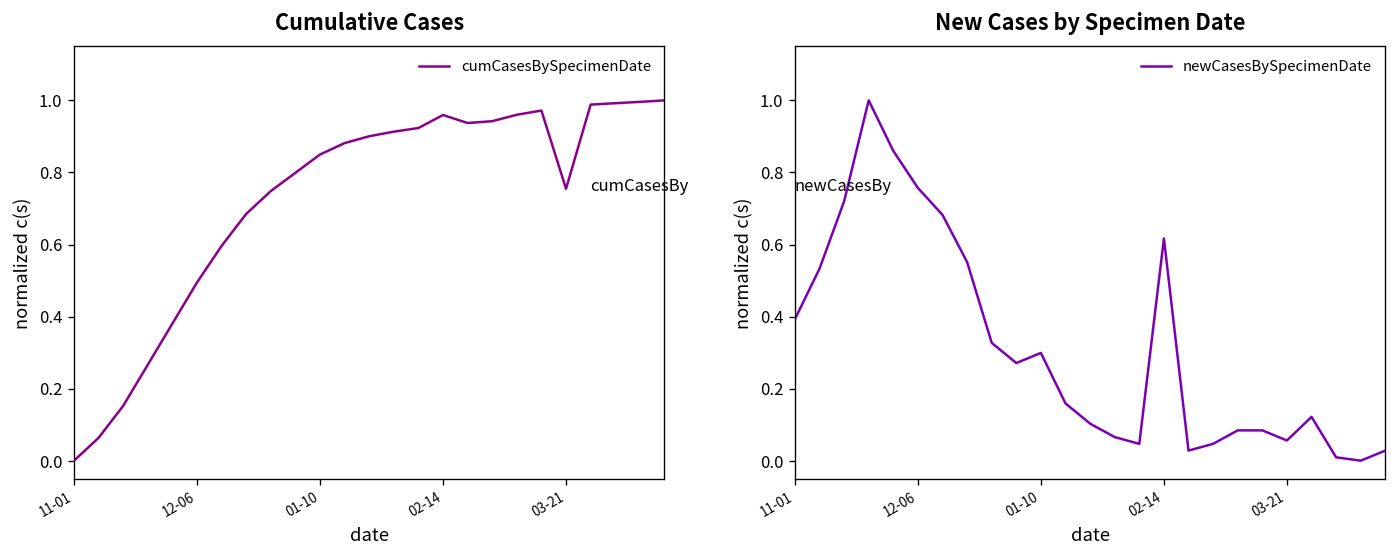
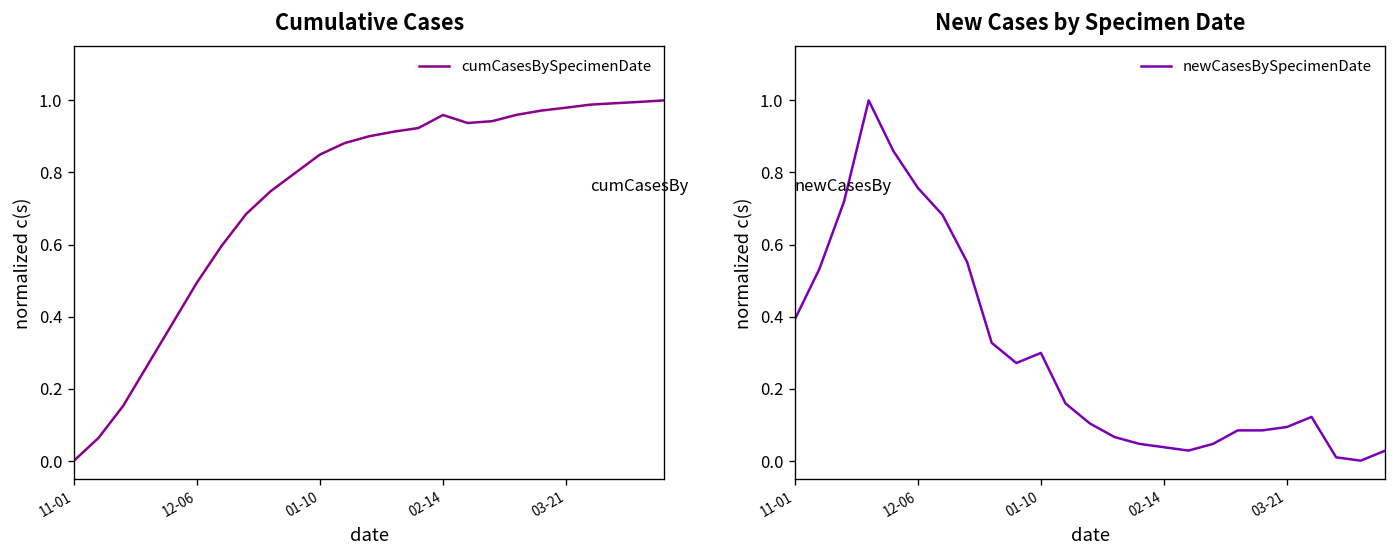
  {
    "Cumulative Cases": {
      "11-01": 0.00,
      "12-06": 0.49,
      "01-10": 0.85,
      "02-14": 0.96,
-     "03-21": 0.75
+     "03-21": 0.98
    },
    "New Cases by Specimen Date": {
      "11-01": 0.39,
      "12-06": 0.76,
      "01-10": 0.30,
-     "02-14": 0.62,
-     "03-21": 0.06
+     "02-14": 0.04,
+     "03-21": 0.09
    }
  }
